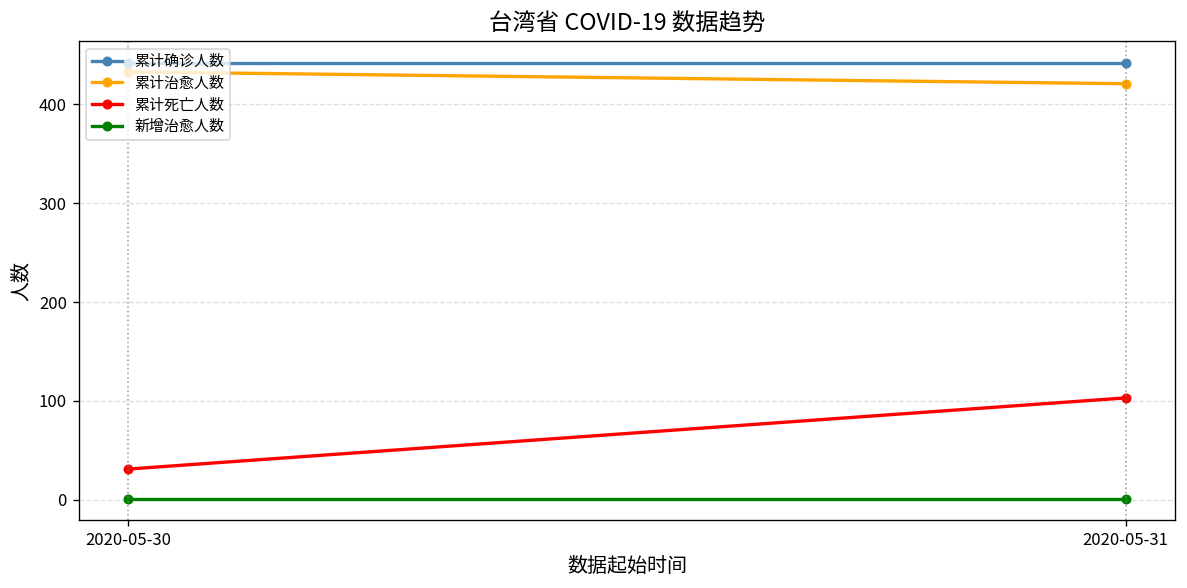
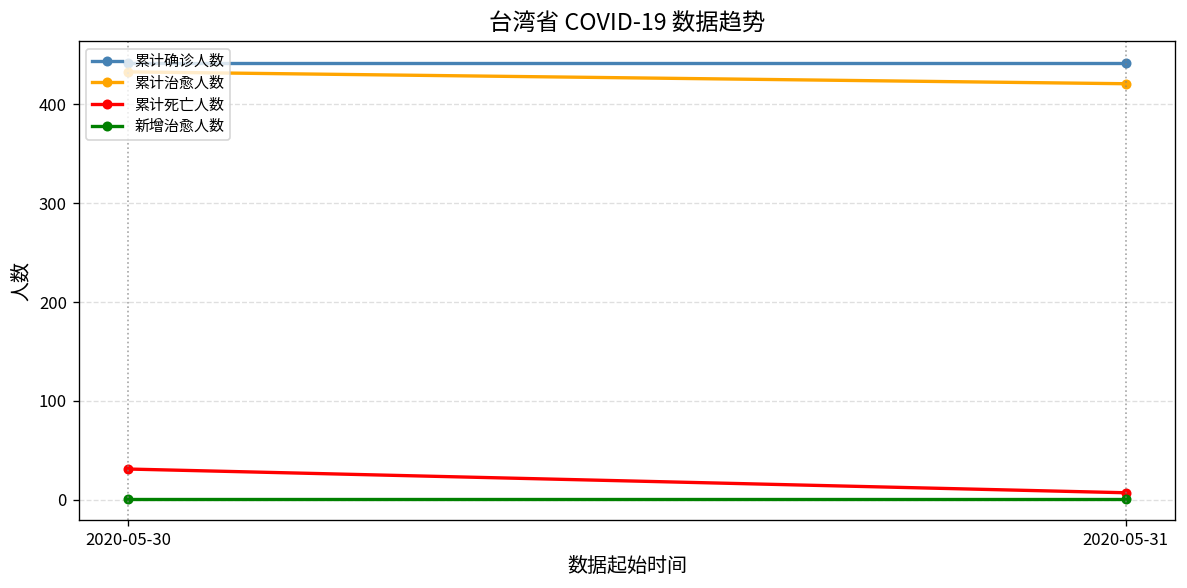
  {
    "累计确诊人数": {
      "2020-05-31": 440
    },
    "累计治愈人数": {
      "2020-05-31": 420
    },
    "累计死亡人数": {
      "2020-05-30": 30,
-     "2020-05-31": 100
+     "2020-05-31": 10
    },
    "新增治愈人数": {
      "2020-05-30": 0,
      "2020-05-31": 0
    }
  }
